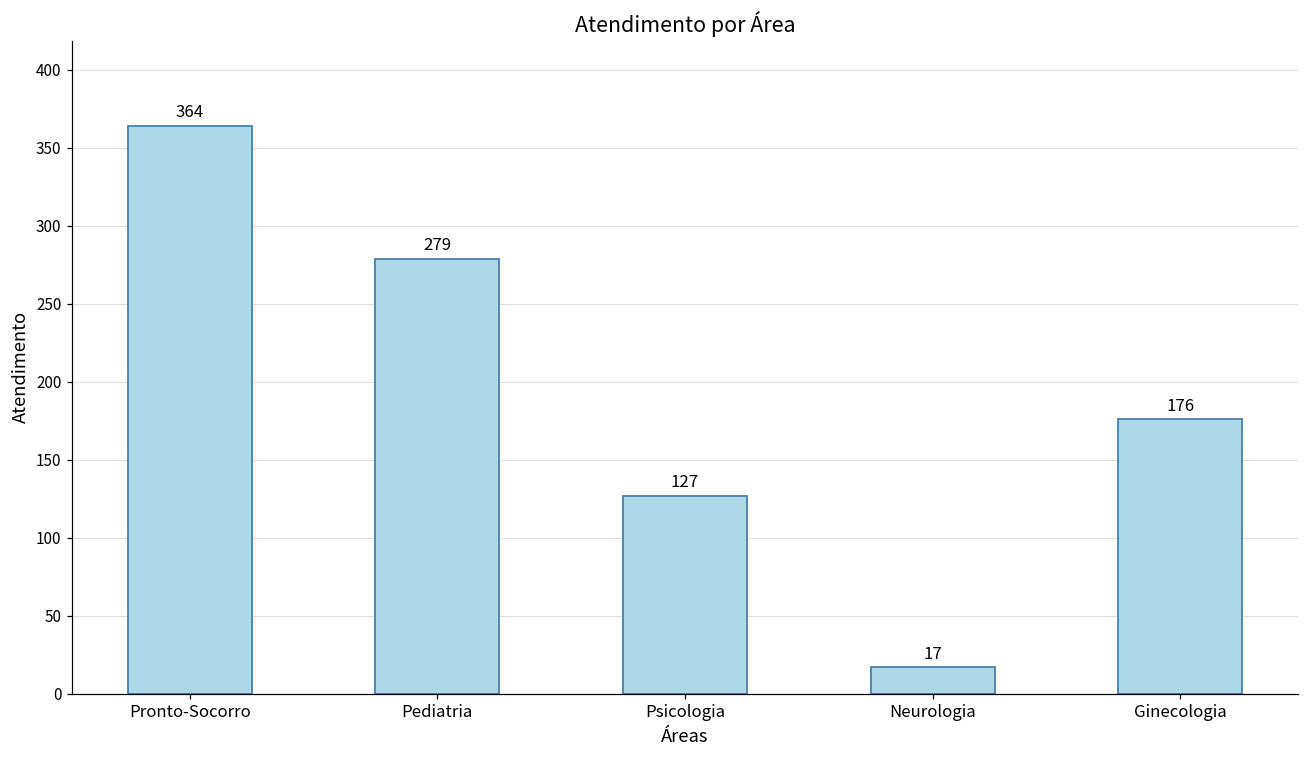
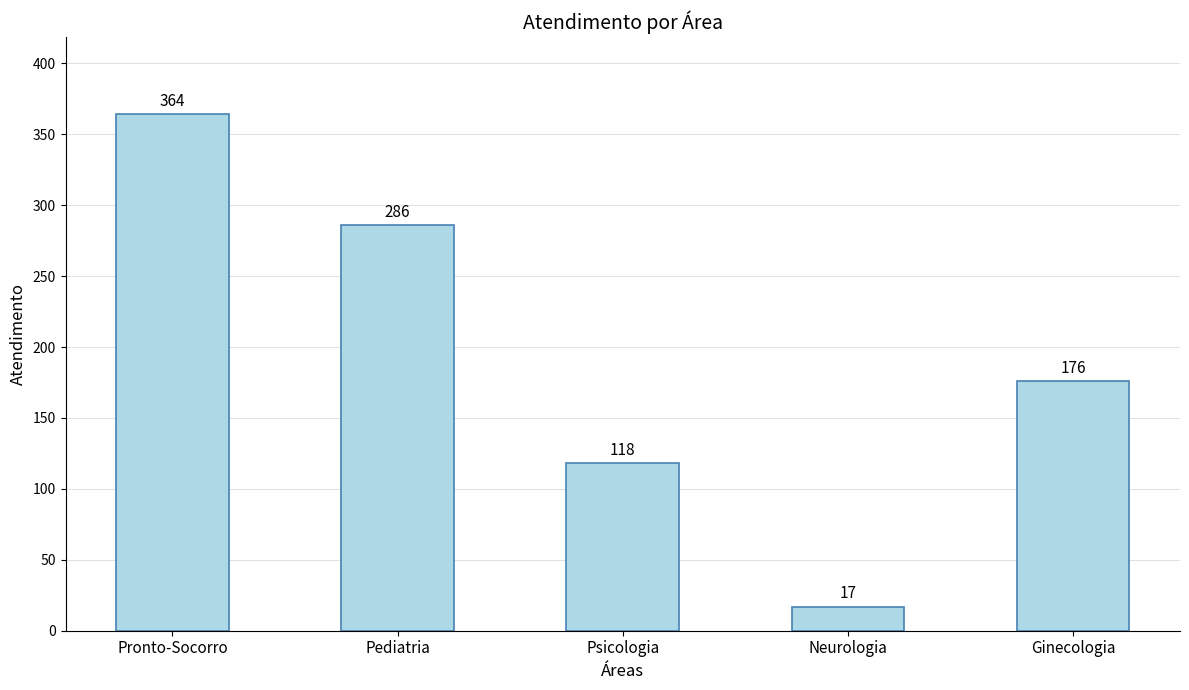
  {
    "Pronto-Socorro": 364,
-   "Pediatria": 279,
-   "Psicologia": 127,
+   "Pediatria": 286,
+   "Psicologia": 118,
    "Neurologia": 17,
    "Ginecologia": 176
  }
